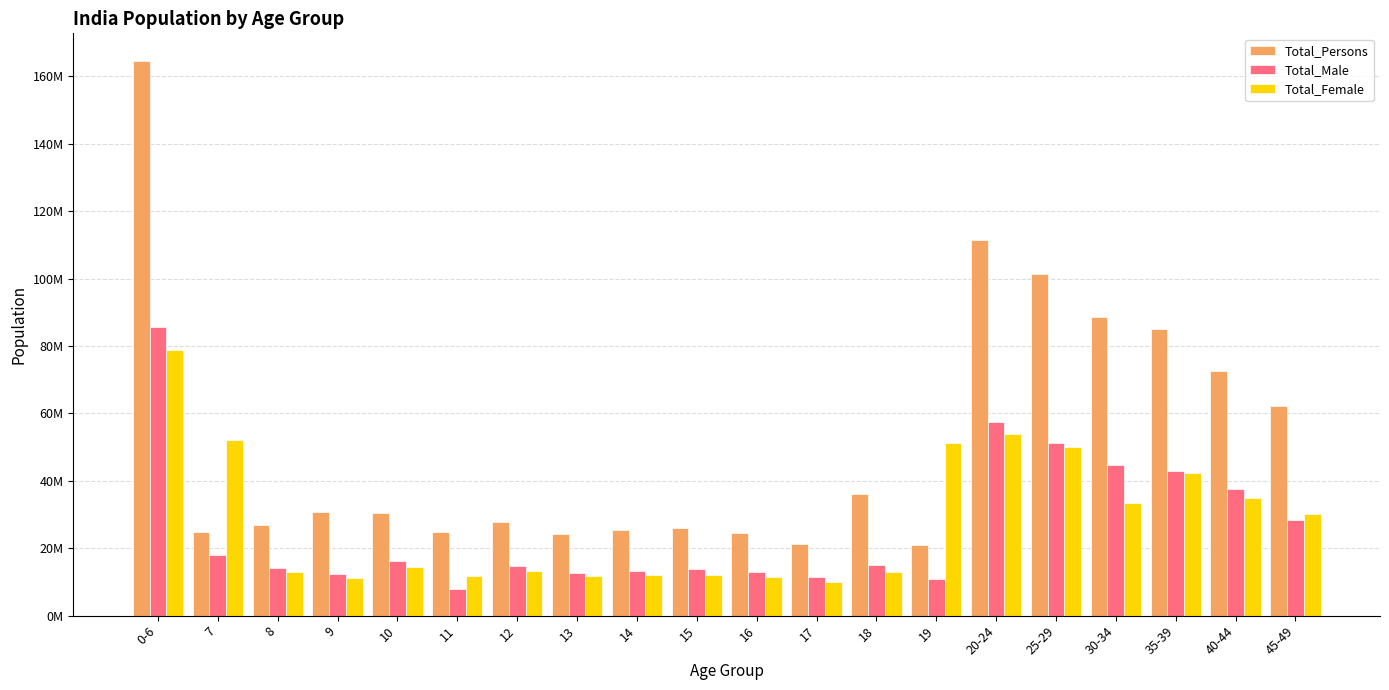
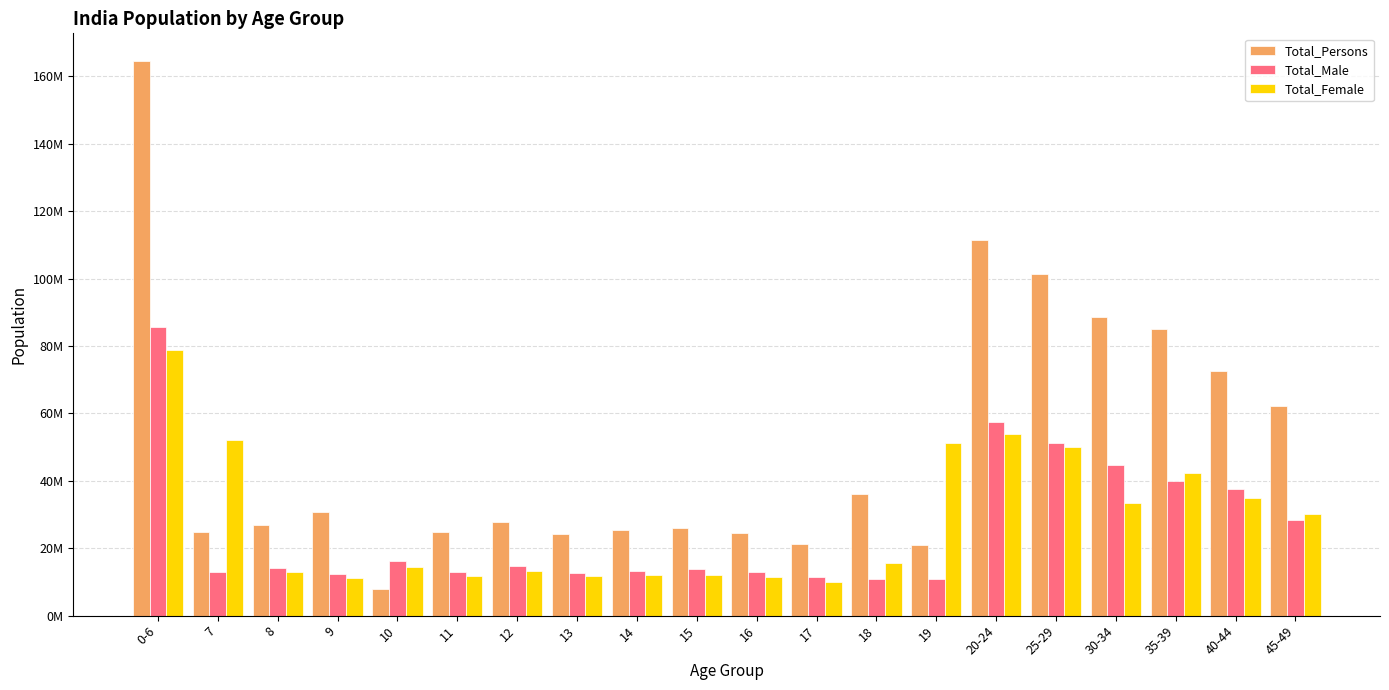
  {
    "Total_Persons": {
      "0-6": 165000000,
      "7": 25000000,
      "8": 27000000,
      "9": 31000000,
-     "10": 31000000,
+     "10": 8000000,
      "11": 25000000,
      "12": 28000000,
      "13": 24000000,
      "14": 25000000,
      "15": 26000000,
      "16": 25000000,
      "17": 21000000,
      "18": 36000000,
      "19": 21000000,
      "20-24": 111000000,
      "25-29": 101000000,
      "30-34": 89000000,
      "35-39": 85000000,
      "40-44": 72000000,
      "45-49": 62000000
    },
    "Total_Male": {
      "0-6": 86000000,
-     "7": 18000000,
+     "7": 13000000,
      "8": 14000000,
      "9": 12000000,
      "10": 16000000,
-     "11": 8000000,
+     "11": 13000000,
      "12": 15000000,
      "13": 13000000,
      "14": 13000000,
      "15": 14000000,
      "16": 13000000,
      "17": 11000000,
-     "18": 15000000,
+     "18": 11000000,
      "19": 11000000,
      "20-24": 58000000,
      "25-29": 51000000,
      "30-34": 45000000,
-     "35-39": 43000000,
+     "35-39": 40000000,
      "40-44": 38000000,
      "45-49": 28000000
    },
    "Total_Female": {
      "0-6": 79000000,
      "7": 52000000,
      "8": 13000000,
      "9": 11000000,
      "10": 14000000,
      "11": 12000000,
      "12": 13000000,
      "13": 12000000,
      "14": 12000000,
      "15": 12000000,
      "16": 12000000,
      "17": 10000000,
-     "18": 13000000,
+     "18": 16000000,
      "19": 51000000,
      "20-24": 54000000,
      "25-29": 50000000,
      "30-34": 34000000,
      "35-39": 42000000,
      "40-44": 35000000,
      "45-49": 30000000
    }
  }
